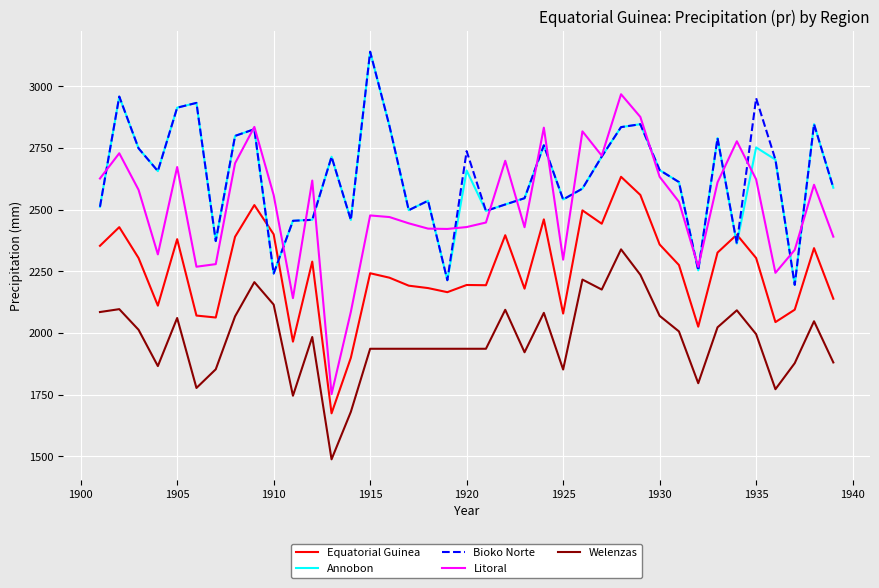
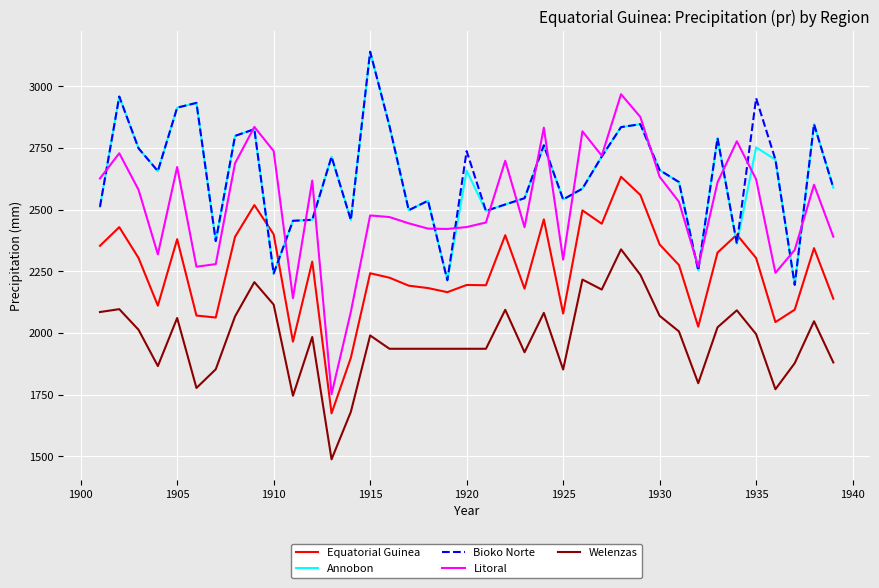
  {
    "Equatorial Guinea": {
      "1905": 2380,
      "1910": 2400,
      "1915": 2240,
      "1920": 2190,
      "1925": 2080,
      "1930": 2360,
      "1935": 2300
    },
    "Annobon": {
      "1920": 2660,
      "1935": 2750
    },
    "Bioko Norte": {
      "1920": 2740,
      "1935": 2950
    },
    "Litoral": {
      "1905": 2670,
-     "1910": 2560,
+     "1910": 2740,
      "1915": 2480,
      "1920": 2430,
      "1925": 2300,
      "1930": 2630,
      "1935": 2620
    },
    "Welenzas": {
      "1905": 2060,
      "1910": 2120,
-     "1915": 1940,
+     "1915": 1990,
      "1920": 1940,
      "1925": 1850,
      "1930": 2070,
      "1935": 2000
    }
  }
